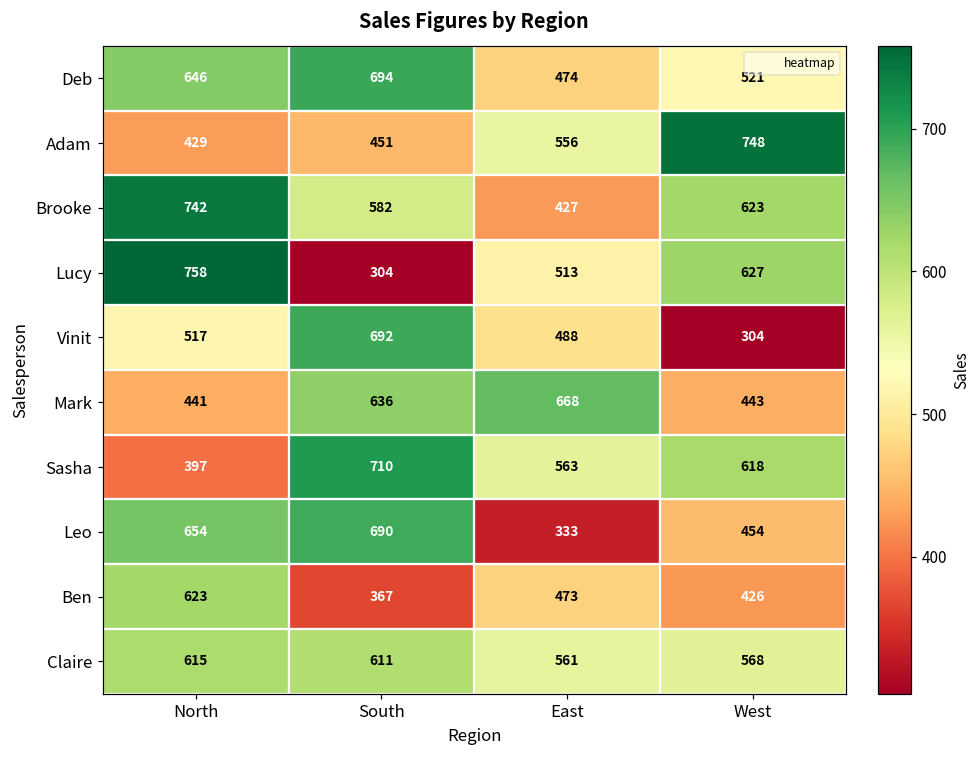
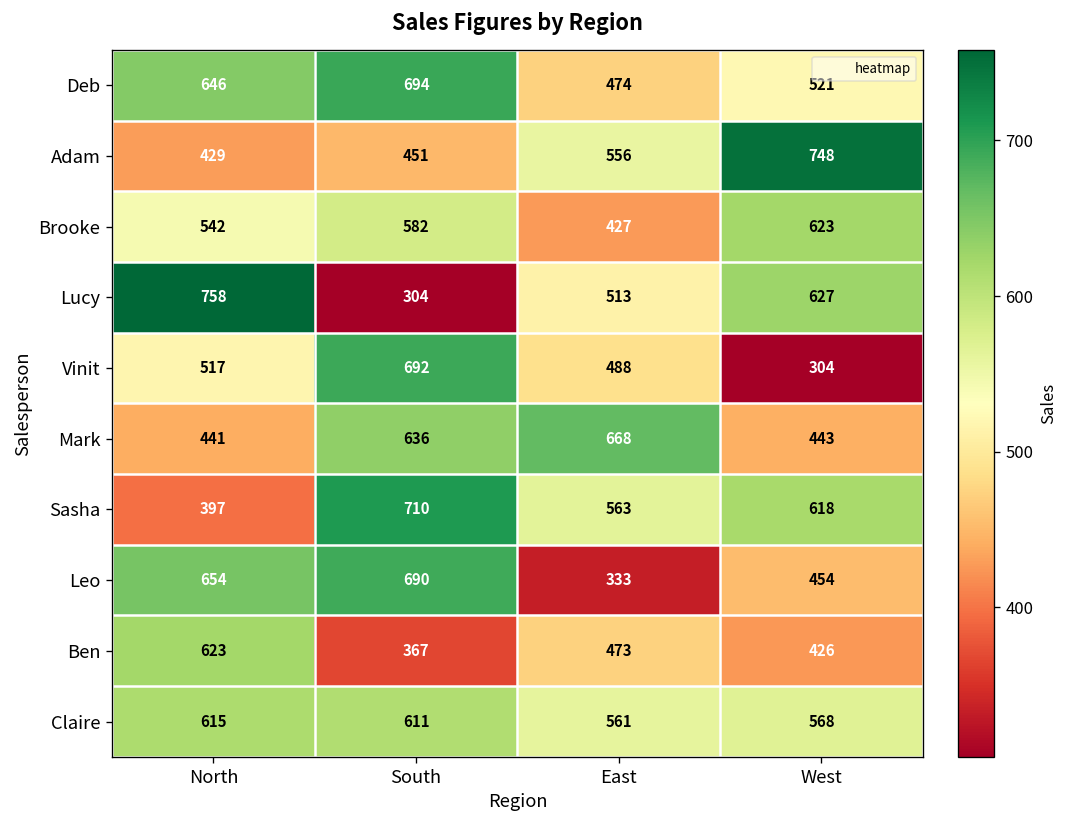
  {
    "Deb": {
      "North": 646,
      "South": 694,
      "East": 474
    },
    "Adam": {
      "North": 429,
      "South": 451,
      "East": 556,
      "West": 748
    },
    "Brooke": {
-     "North": 742,
+     "North": 542,
      "South": 582,
      "East": 427,
      "West": 623
    },
    "Lucy": {
      "North": 758,
      "South": 304,
      "East": 513,
      "West": 627
    },
    "Vinit": {
      "North": 517,
      "South": 692,
      "East": 488,
      "West": 304
    },
    "Mark": {
      "North": 441,
      "South": 636,
      "East": 668,
      "West": 443
    },
    "Sasha": {
      "North": 397,
      "South": 710,
      "East": 563,
      "West": 618
    },
    "Leo": {
      "North": 654,
      "South": 690,
      "East": 333,
      "West": 454
    },
    "Ben": {
      "North": 623,
      "South": 367,
      "East": 473,
      "West": 426
    },
    "Claire": {
      "North": 615,
      "South": 611,
      "East": 561,
      "West": 568
    }
  }
